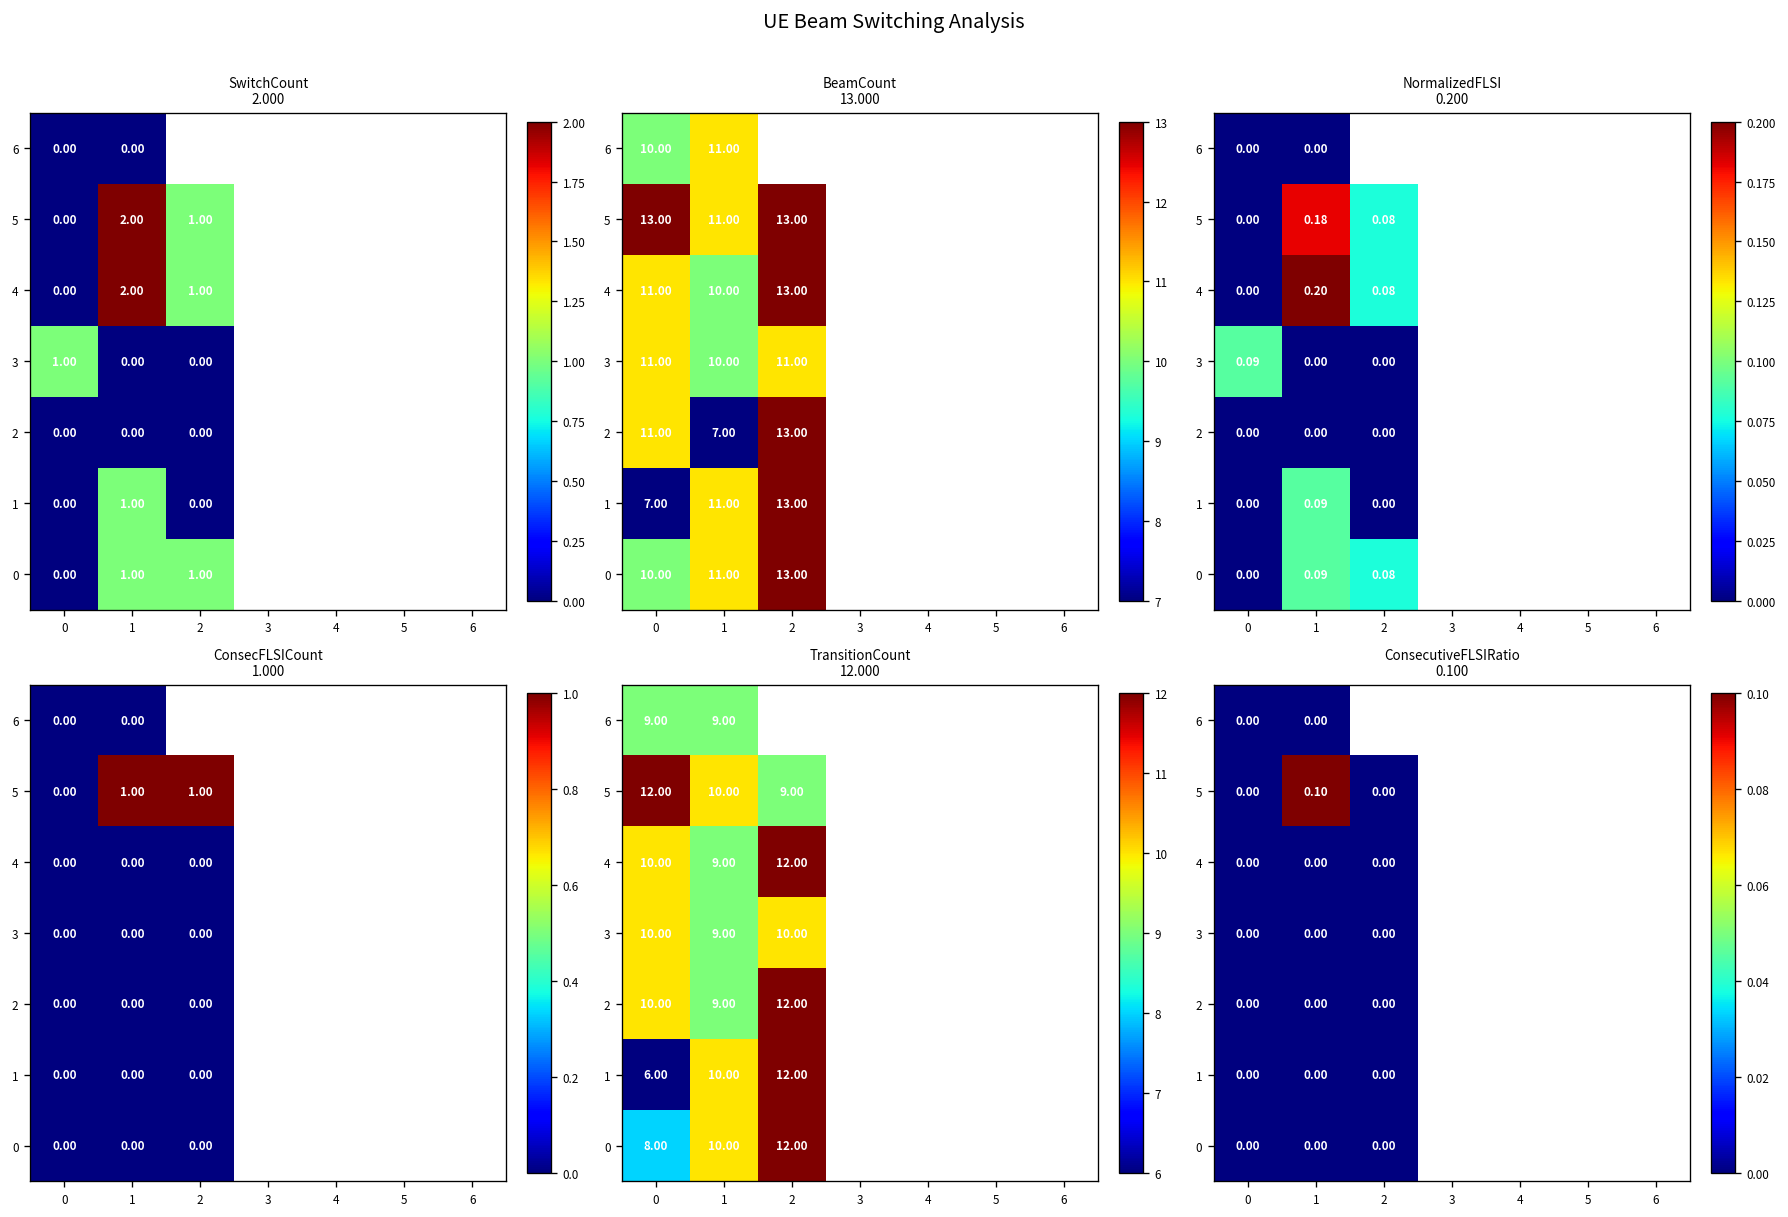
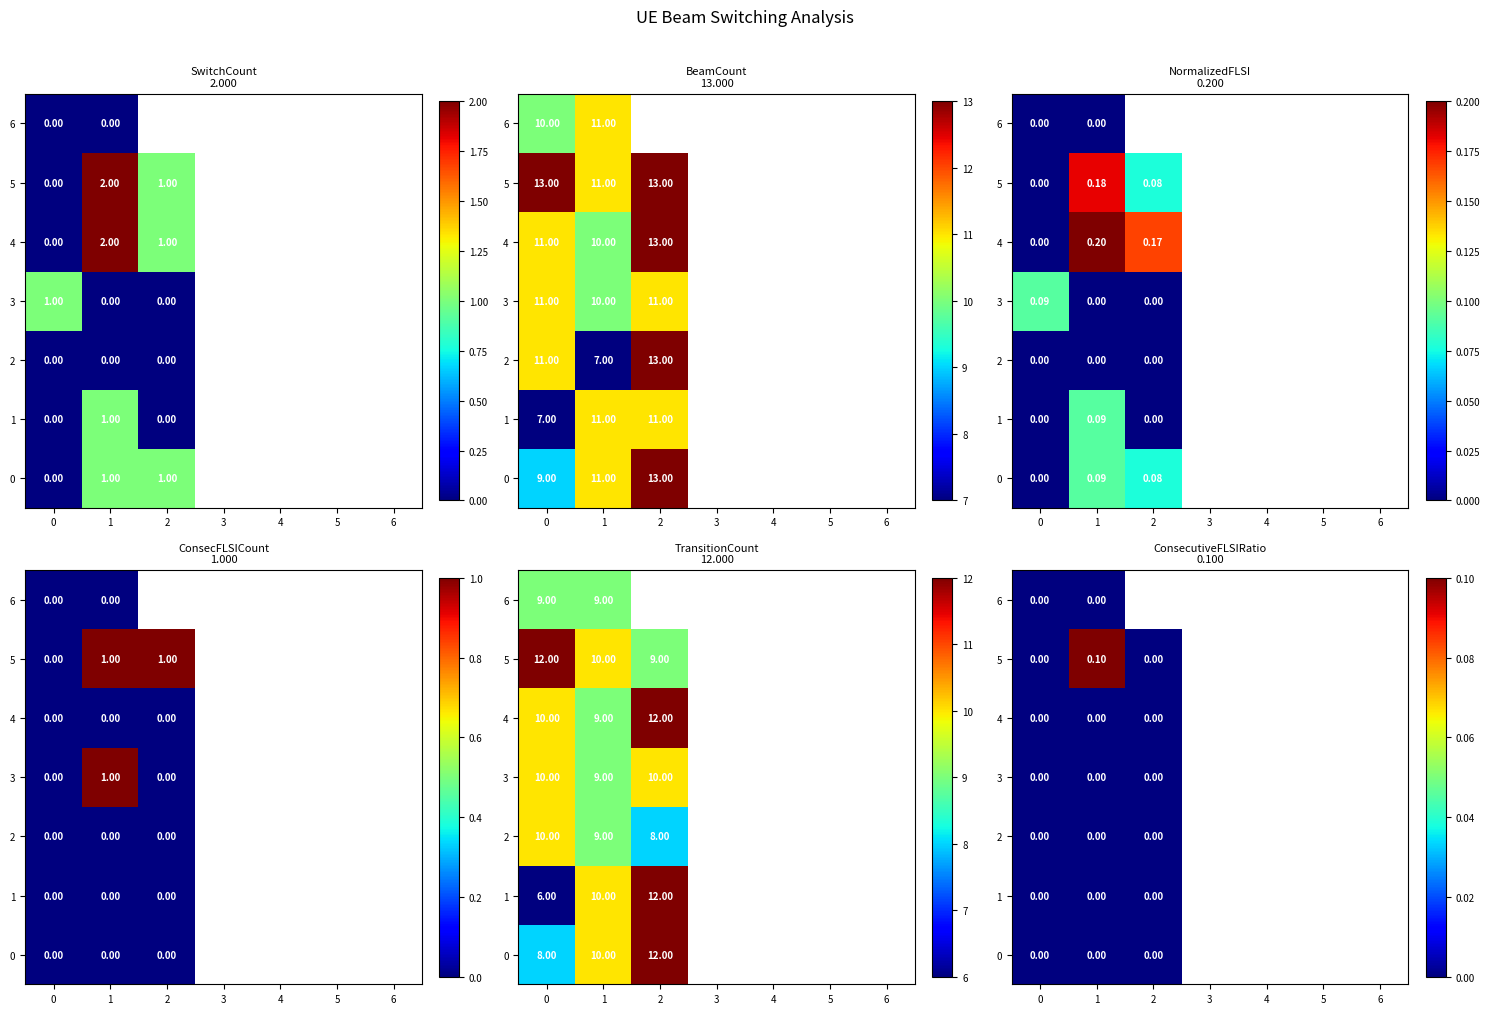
  {
    "SwitchCount 2.000": {
      "6": {
        "0": 0.00,
        "1": 0.00
      },
      "5": {
        "0": 0.00,
        "1": 2.00,
        "2": 1.00
      },
      "4": {
        "0": 0.00,
        "1": 2.00,
        "2": 1.00
      },
      "3": {
        "0": 1.00,
        "1": 0.00,
        "2": 0.00
      },
      "2": {
        "0": 0.00,
        "1": 0.00,
        "2": 0.00
      },
      "1": {
        "0": 0.00,
        "1": 1.00,
        "2": 0.00
      },
      "0": {
        "0": 0.00,
        "1": 1.00,
        "2": 1.00
      }
    },
    "BeamCount 13.000": {
      "6": {
        "0": 10.00,
        "1": 11.00
      },
      "5": {
        "0": 13.00,
        "1": 11.00,
        "2": 13.00
      },
      "4": {
        "0": 11.00,
        "1": 10.00,
        "2": 13.00
      },
      "3": {
        "0": 11.00,
        "1": 10.00,
        "2": 11.00
      },
      "2": {
        "0": 11.00,
        "1": 7.00,
        "2": 13.00
      },
      "1": {
        "0": 7.00,
        "1": 11.00,
-       "2": 13.00
+       "2": 11.00
      },
      "0": {
-       "0": 10.00,
+       "0": 9.00,
        "1": 11.00,
        "2": 13.00
      }
    },
    "NormalizedFLSI 0.200": {
      "6": {
        "0": 0.00,
        "1": 0.00
      },
      "5": {
        "0": 0.00,
        "1": 0.18,
        "2": 0.08
      },
      "4": {
        "0": 0.00,
        "1": 0.20,
-       "2": 0.08
+       "2": 0.17
      },
      "3": {
        "0": 0.09,
        "1": 0.00,
        "2": 0.00
      },
      "2": {
        "0": 0.00,
        "1": 0.00,
        "2": 0.00
      },
      "1": {
        "0": 0.00,
        "1": 0.09,
        "2": 0.00
      },
      "0": {
        "0": 0.00,
        "1": 0.09,
        "2": 0.08
      }
    },
    "ConsecFLSICount 1.000": {
      "6": {
        "0": 0.00,
        "1": 0.00
      },
      "5": {
        "0": 0.00,
        "1": 1.00,
        "2": 1.00
      },
      "4": {
        "0": 0.00,
        "1": 0.00,
        "2": 0.00
      },
      "3": {
        "0": 0.00,
-       "1": 0.00,
+       "1": 1.00,
        "2": 0.00
      },
      "2": {
        "0": 0.00,
        "1": 0.00,
        "2": 0.00
      },
      "1": {
        "0": 0.00,
        "1": 0.00,
        "2": 0.00
      },
      "0": {
        "0": 0.00,
        "1": 0.00,
        "2": 0.00
      }
    },
    "TransitionCount 12.000": {
      "6": {
        "0": 9.00,
        "1": 9.00
      },
      "5": {
        "0": 12.00,
        "1": 10.00,
        "2": 9.00
      },
      "4": {
        "0": 10.00,
        "1": 9.00,
        "2": 12.00
      },
      "3": {
        "0": 10.00,
        "1": 9.00,
        "2": 10.00
      },
      "2": {
        "0": 10.00,
        "1": 9.00,
-       "2": 12.00
+       "2": 8.00
      },
      "1": {
        "0": 6.00,
        "1": 10.00,
        "2": 12.00
      },
      "0": {
        "0": 8.00,
        "1": 10.00,
        "2": 12.00
      }
    },
    "ConsecutiveFLSIRatio 0.100": {
      "6": {
        "0": 0.00,
        "1": 0.00
      },
      "5": {
        "0": 0.00,
        "1": 0.10,
        "2": 0.00
      },
      "4": {
        "0": 0.00,
        "1": 0.00,
        "2": 0.00
      },
      "3": {
        "0": 0.00,
        "1": 0.00,
        "2": 0.00
      },
      "2": {
        "0": 0.00,
        "1": 0.00,
        "2": 0.00
      },
      "1": {
        "0": 0.00,
        "1": 0.00,
        "2": 0.00
      },
      "0": {
        "0": 0.00,
        "1": 0.00,
        "2": 0.00
      }
    }
  }
